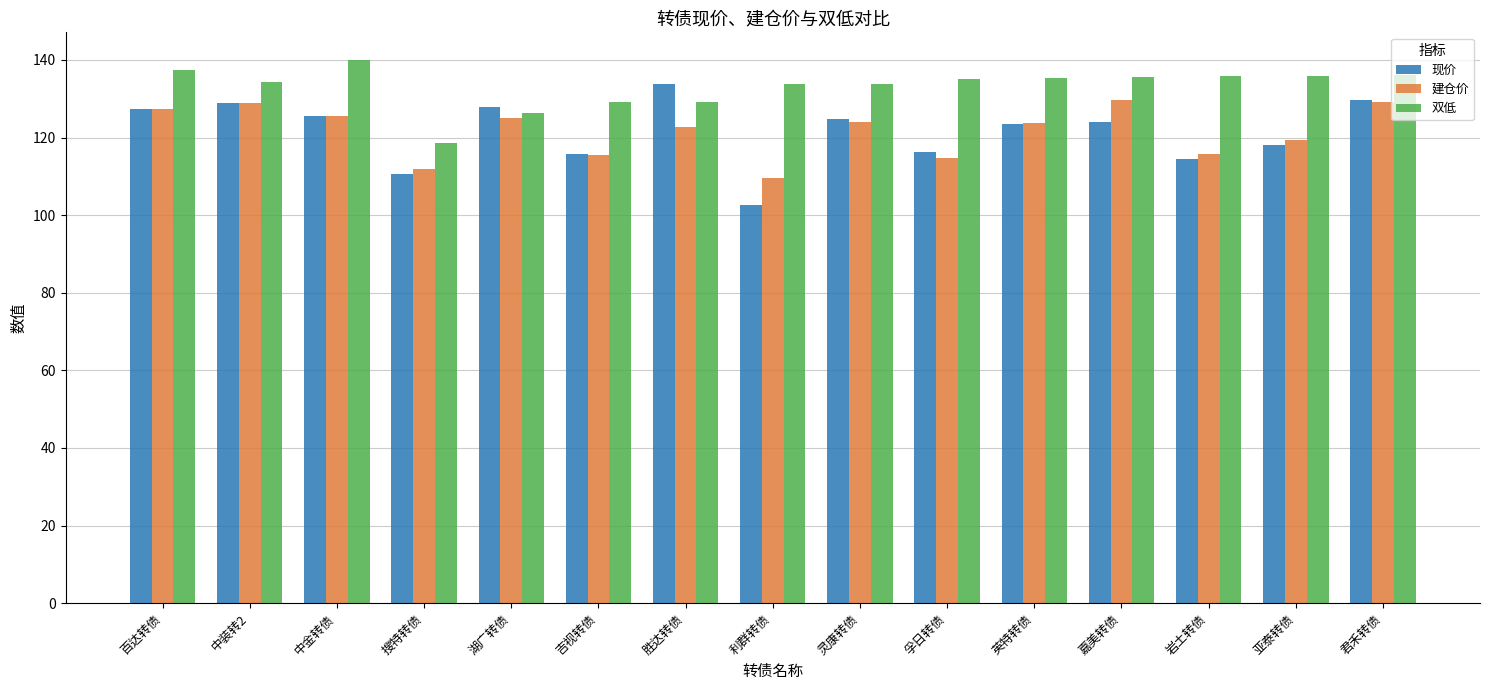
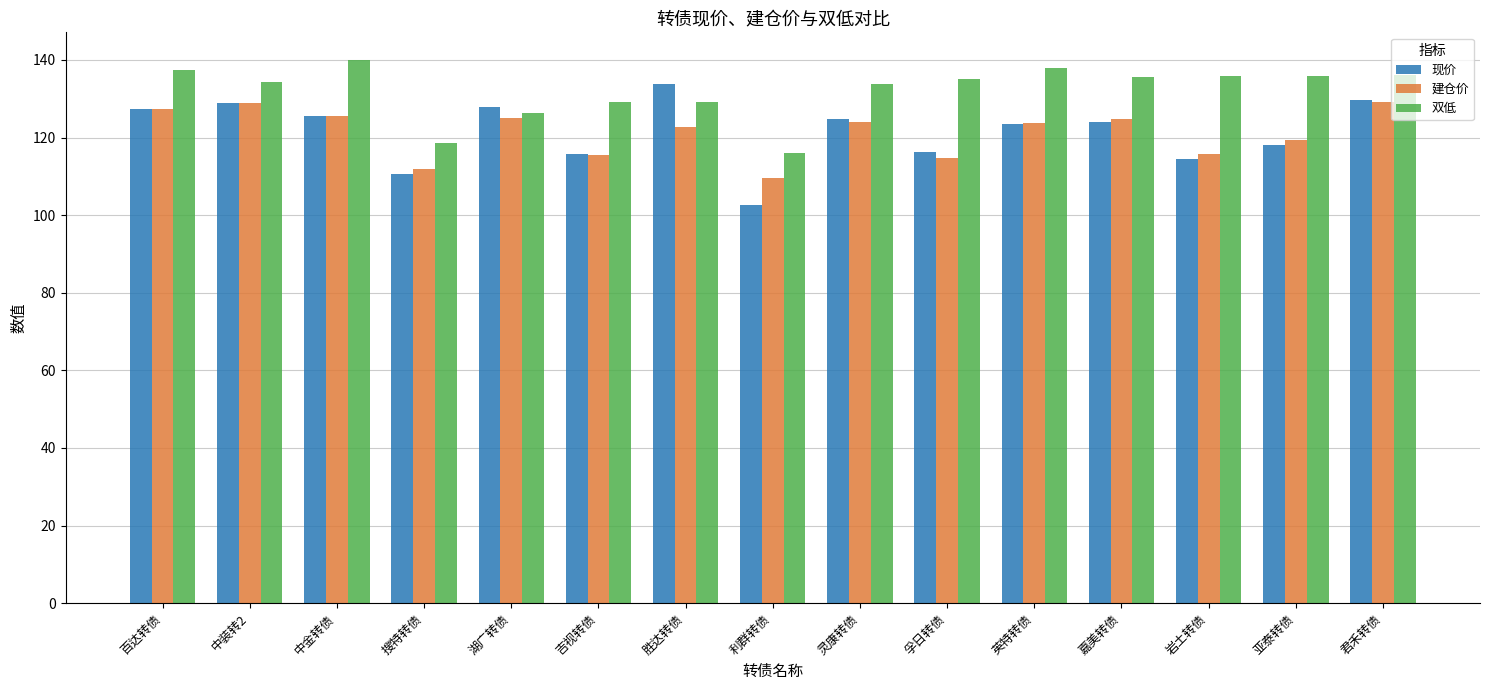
  {
    "现价": {
      "百达转债": 127,
      "中装转2": 129,
      "中金转债": 125,
      "搜特转债": 111,
      "湖广转债": 128,
      "吉视转债": 116,
      "胜达转债": 134,
      "利群转债": 103,
      "灵康转债": 125,
      "孚日转债": 116,
      "英特转债": 123,
      "嘉美转债": 124,
      "岩土转债": 115,
      "亚泰转债": 118,
      "君禾转债": 130
    },
    "建仓价": {
      "百达转债": 127,
      "中装转2": 129,
      "中金转债": 125,
      "搜特转债": 112,
      "湖广转债": 125,
      "吉视转债": 115,
      "胜达转债": 123,
      "利群转债": 110,
      "灵康转债": 124,
      "孚日转债": 115,
      "英特转债": 124,
-     "嘉美转债": 130,
+     "嘉美转债": 125,
      "岩土转债": 116,
      "亚泰转债": 119,
      "君禾转债": 129
    },
    "双低": {
      "百达转债": 137,
      "中装转2": 134,
      "中金转债": 140,
      "搜特转债": 119,
      "湖广转债": 126,
      "吉视转债": 129,
      "胜达转债": 129,
-     "利群转债": 134,
+     "利群转债": 116,
      "灵康转债": 134,
      "孚日转债": 135,
-     "英特转债": 135,
+     "英特转债": 138,
      "嘉美转债": 136,
      "岩土转债": 136,
      "亚泰转债": 136
    }
  }
